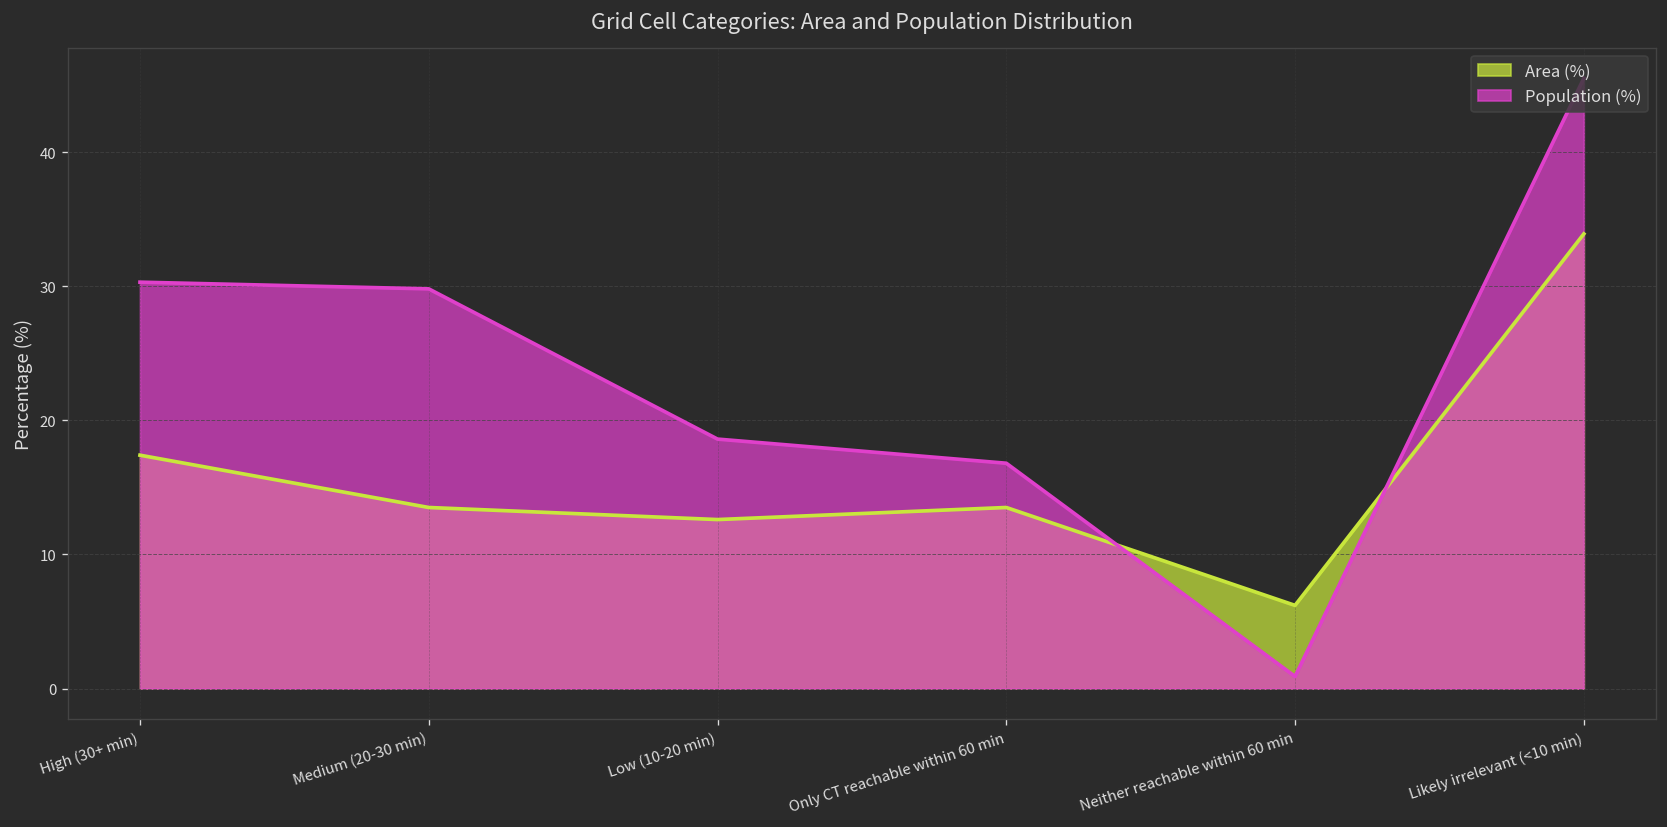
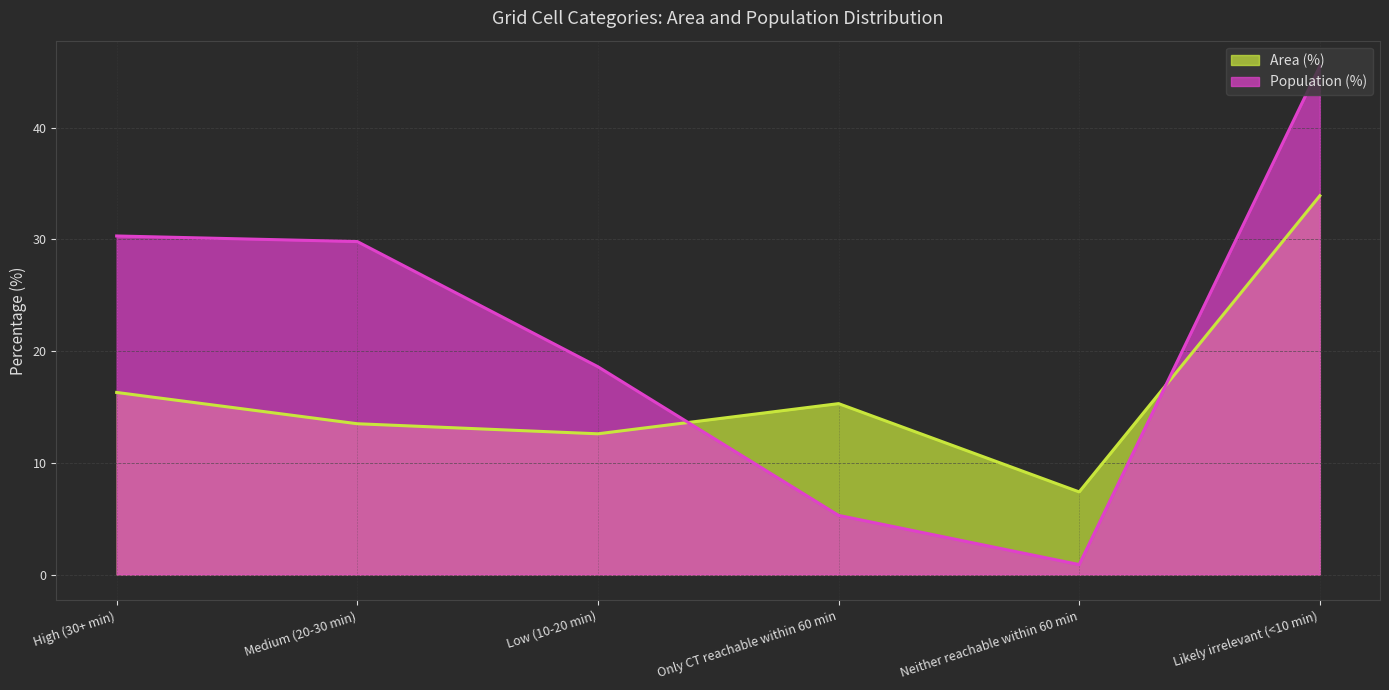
  {
    "Area (%)": {
-     "High (30+ min)": 17.4,
+     "High (30+ min)": 16.3,
      "Medium (20-30 min)": 13.5,
      "Low (10-20 min)": 12.6,
-     "Only CT reachable within 60 min": 13.5,
-     "Neither reachable within 60 min": 6.2,
+     "Only CT reachable within 60 min": 15.3,
+     "Neither reachable within 60 min": 7.4,
      "Likely irrelevant (<10 min)": 33.9
    },
    "Population (%)": {
      "High (30+ min)": 30.3,
      "Medium (20-30 min)": 29.8,
      "Low (10-20 min)": 18.6,
-     "Only CT reachable within 60 min": 16.8,
+     "Only CT reachable within 60 min": 5.3,
      "Neither reachable within 60 min": 0.9
    }
  }
